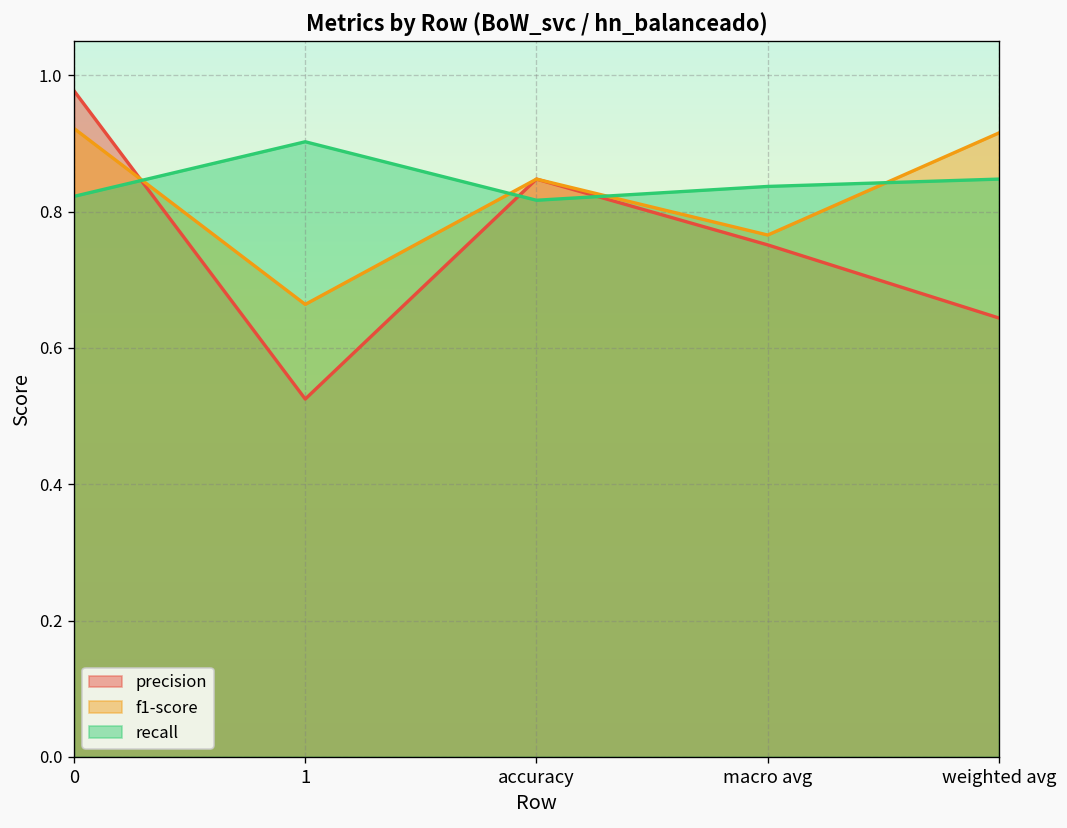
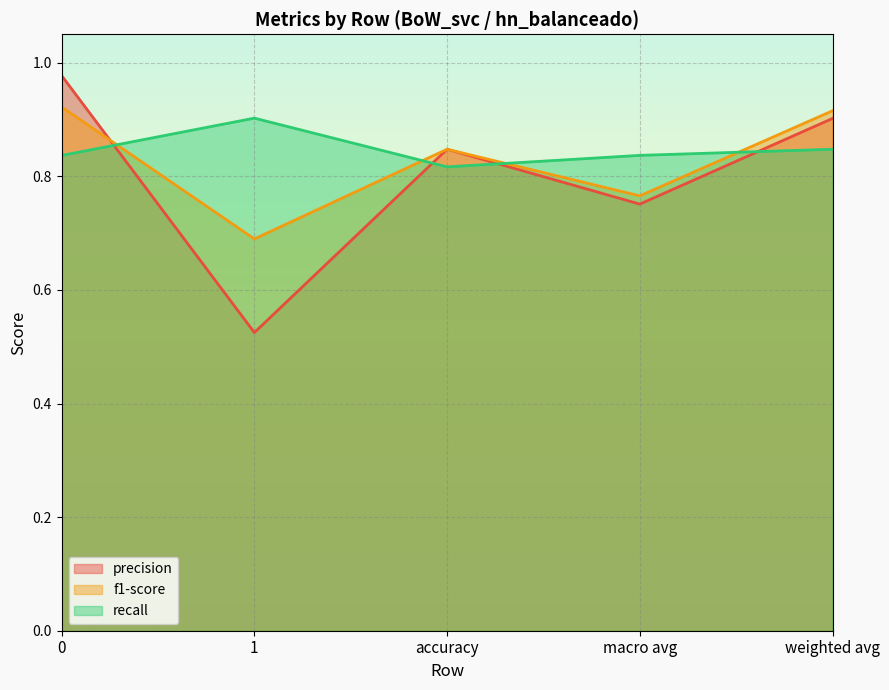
  {
    "precision": {
      "0": 0.98,
      "1": 0.52,
      "macro avg": 0.75,
-     "weighted avg": 0.64
+     "weighted avg": 0.90
    },
    "f1-score": {
      "0": 0.92,
-     "1": 0.66,
+     "1": 0.69,
      "macro avg": 0.77,
      "weighted avg": 0.92
    },
    "recall": {
-     "0": 0.82,
+     "0": 0.84,
      "1": 0.90,
      "accuracy": 0.82,
      "macro avg": 0.84,
      "weighted avg": 0.85
    }
  }
